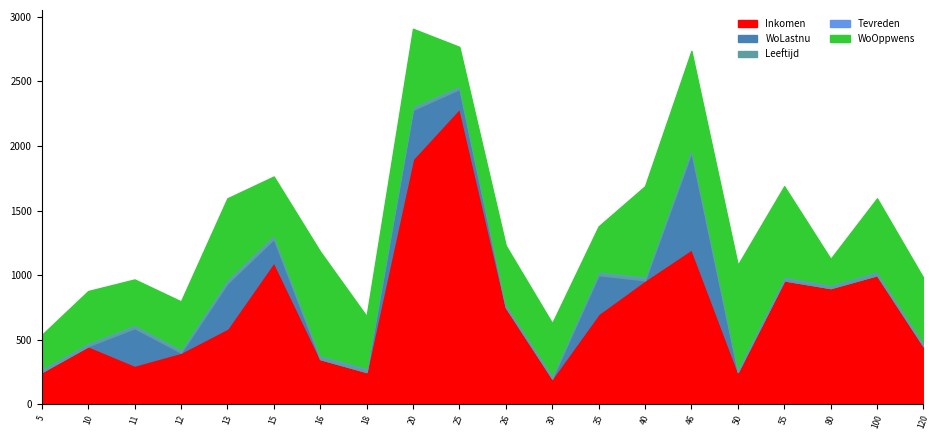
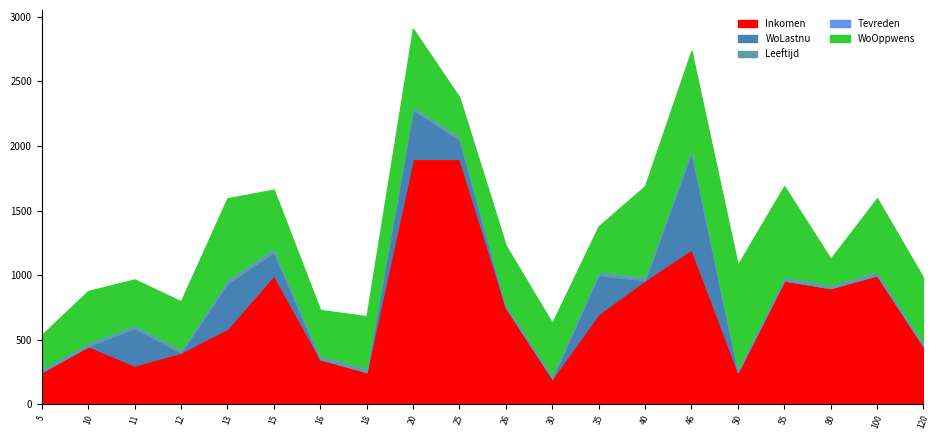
  {
    "Inkomen": {
-     "15": 1100,
-     "25": 2290
+     "15": 1000,
+     "25": 1900
    },
    "WoOppwens": {
      "5": 260,
      "10": 400,
      "11": 350,
      "12": 370,
      "13": 630,
      "15": 450,
-     "16": 800,
+     "16": 350,
      "18": 400,
      "20": 600,
      "25": 300,
      "26": 450,
      "30": 400,
      "35": 350,
      "40": 700,
      "46": 750,
      "50": 800,
      "55": 700,
      "80": 200,
      "100": 560,
      "120": 500
    }
  }
